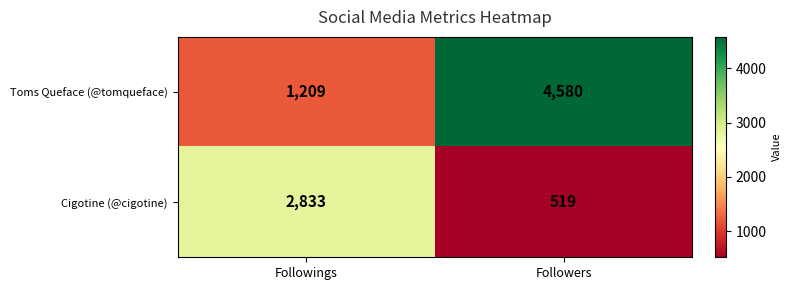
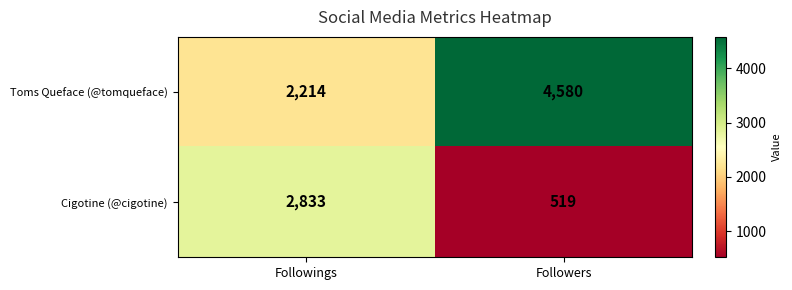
  {
    "Toms Queface (@tomqueface)": {
-     "Followings": "1,209",
+     "Followings": "2,214",
      "Followers": "4,580"
    },
    "Cigotine (@cigotine)": {
      "Followings": "2,833",
      "Followers": "519"
    }
  }
